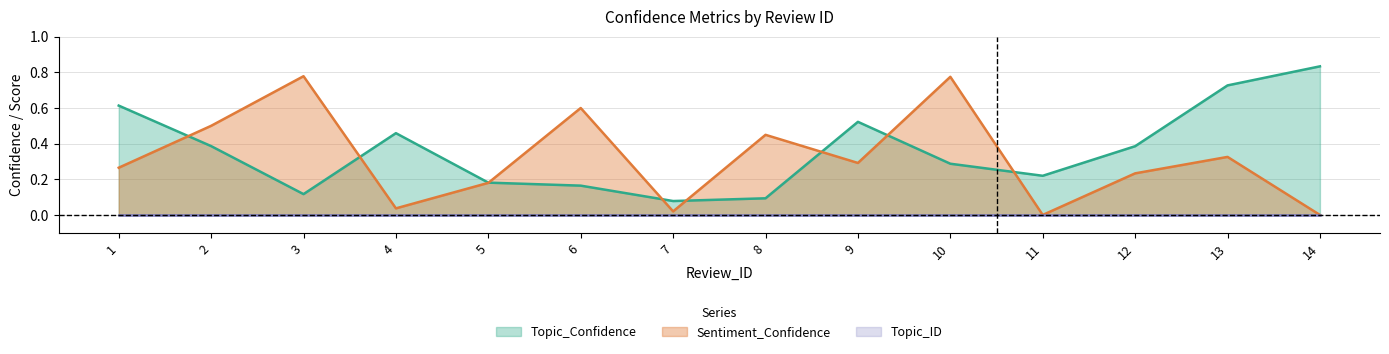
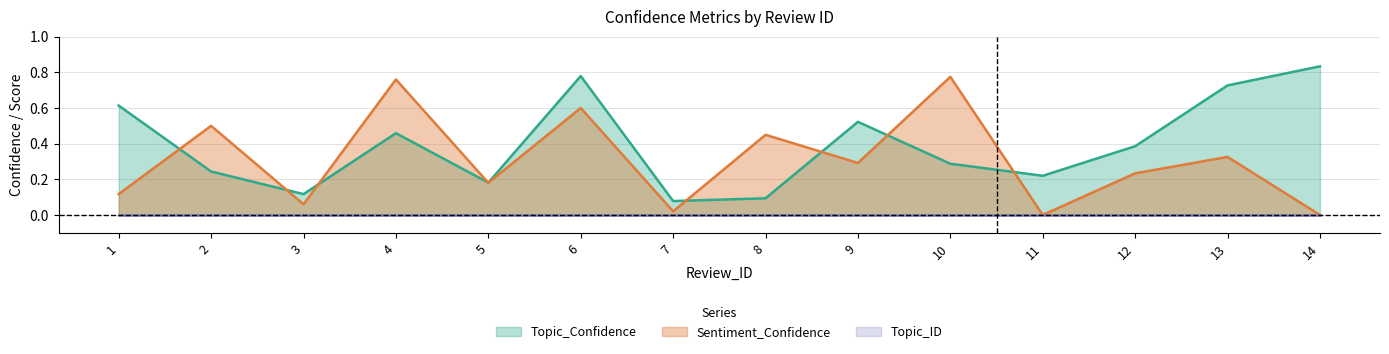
  {
    "Topic_Confidence": {
      "1": 0.61,
-     "2": 0.39,
+     "2": 0.24,
      "3": 0.12,
      "4": 0.46,
-     "6": 0.16,
+     "6": 0.78,
      "7": 0.08,
      "8": 0.09,
      "9": 0.52,
      "10": 0.29,
      "11": 0.22,
      "12": 0.39,
      "13": 0.73,
      "14": 0.83
    },
    "Sentiment_Confidence": {
-     "1": 0.26,
+     "1": 0.12,
      "2": 0.50,
-     "3": 0.78,
-     "4": 0.04,
+     "3": 0.06,
+     "4": 0.76,
      "6": 0.60,
      "7": 0.02,
      "8": 0.45,
      "9": 0.29,
      "10": 0.78,
      "12": 0.23,
      "13": 0.33
    },
    "Topic_ID": {
      "1": 0.00,
      "2": 0.00,
      "3": 0.00,
      "4": 0.00,
      "5": 0.00,
      "6": 0.00,
      "7": 0.00,
      "8": 0.00,
      "9": 0.00,
      "10": 0.00,
      "12": 0.00,
      "13": 0.00
    }
  }
